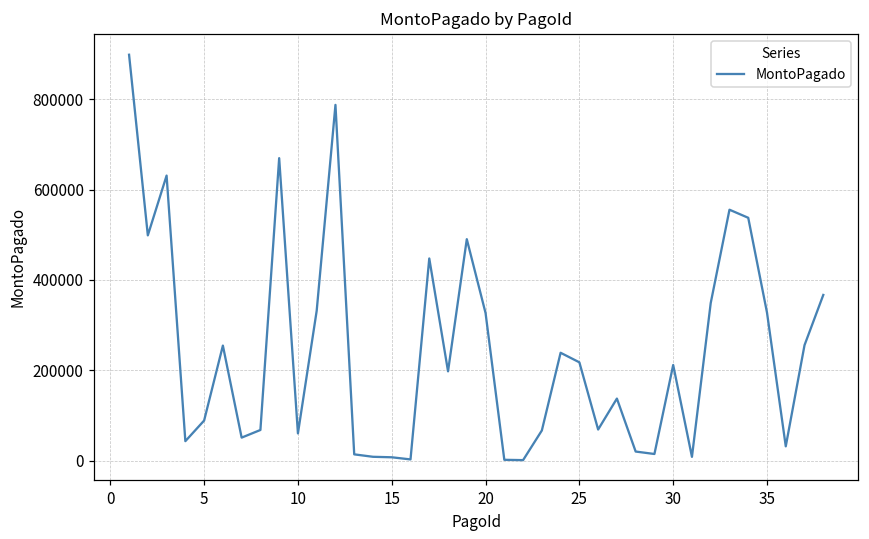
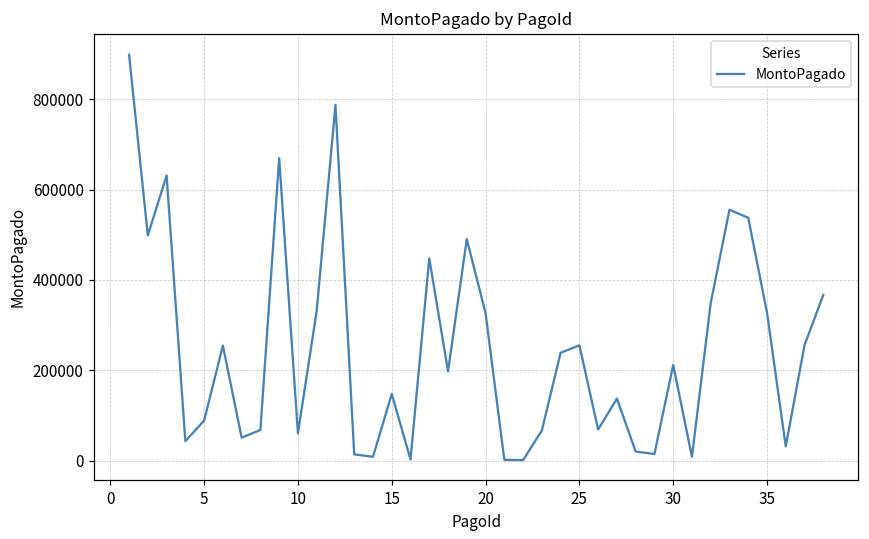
  {
    "5": 90000,
    "10": 60000,
-   "15": 10000,
+   "15": 150000,
    "20": 330000,
-   "25": 220000,
+   "25": 260000,
    "30": 210000,
    "35": 330000
  }
